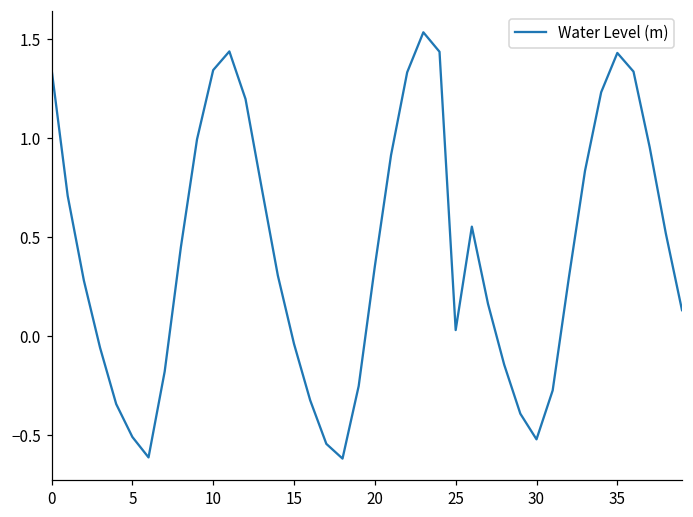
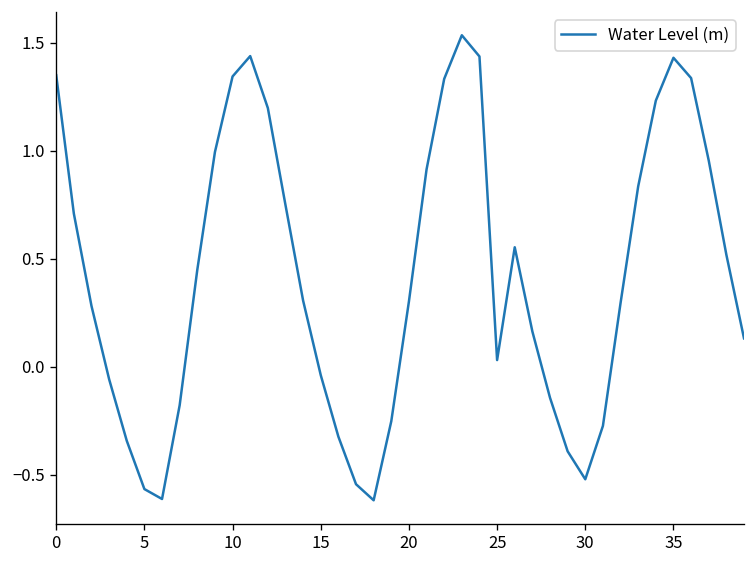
  {
    "0": 1.35,
-   "5": -0.51,
+   "5": -0.57,
    "10": 1.34,
    "15": -0.04,
-   "20": 0.35,
+   "20": 0.30,
    "25": 0.03,
    "30": -0.52,
    "35": 1.43
  }
